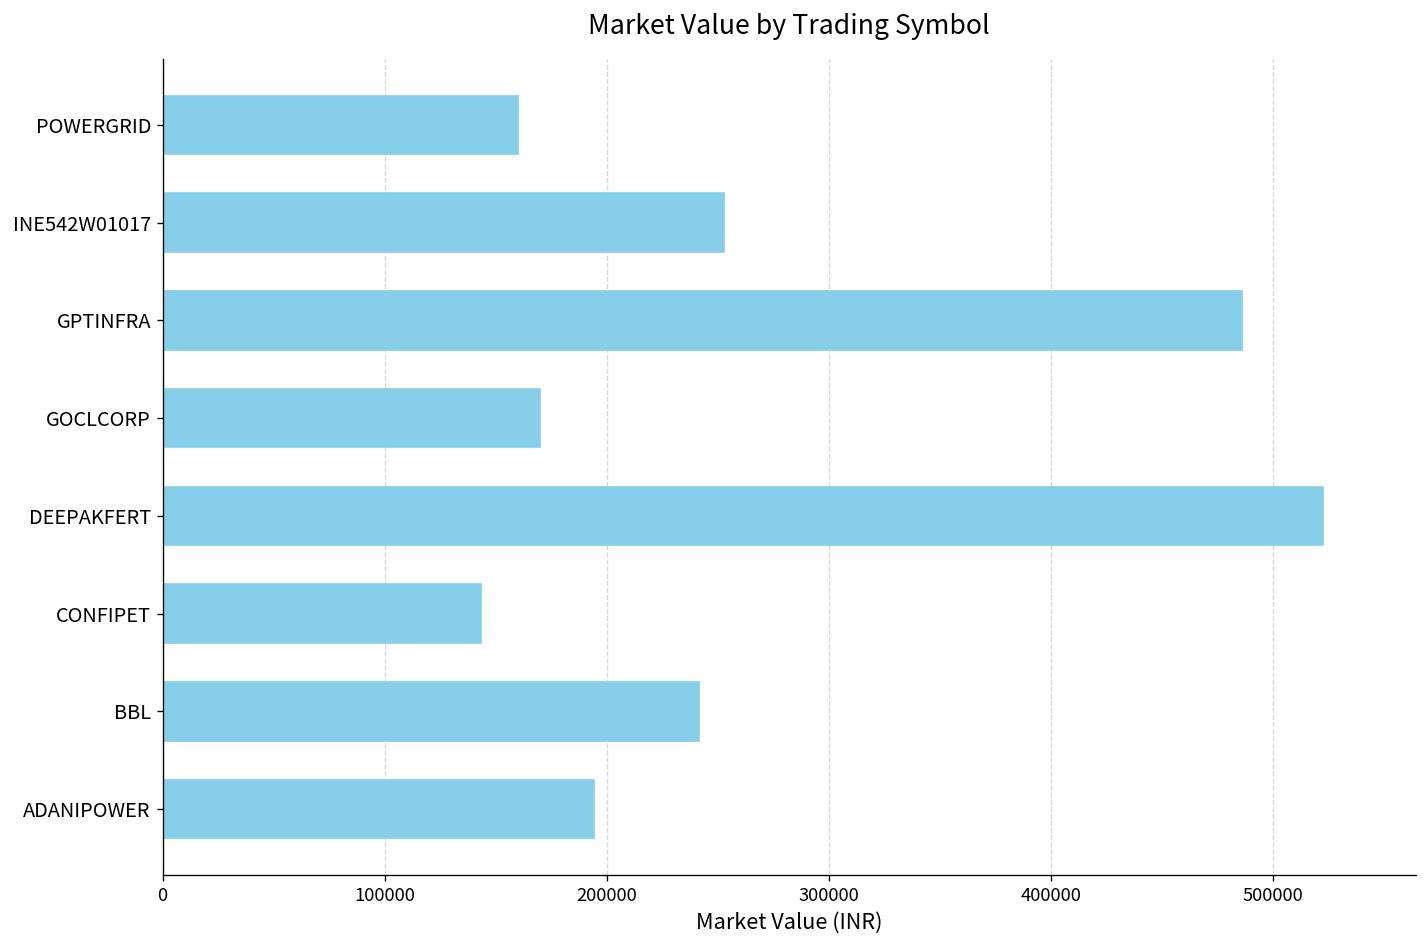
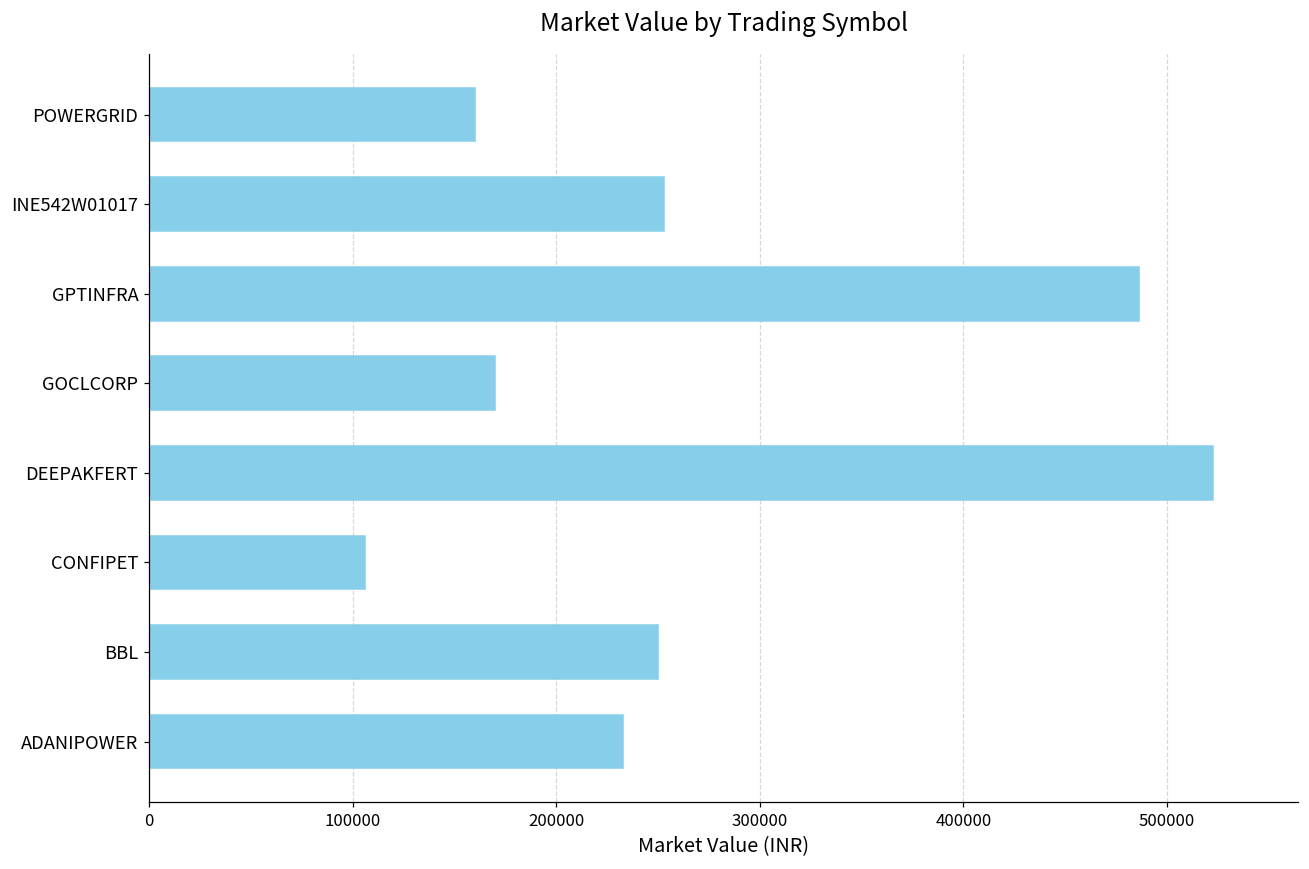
  {
    "POWERGRID": 160000,
    "INE542W01017": 253000,
    "GPTINFRA": 486000,
    "GOCLCORP": 170000,
    "DEEPAKFERT": 523000,
-   "CONFIPET": 144000,
-   "BBL": 242000,
-   "ADANIPOWER": 194000
+   "CONFIPET": 106000,
+   "BBL": 250000,
+   "ADANIPOWER": 233000
  }
